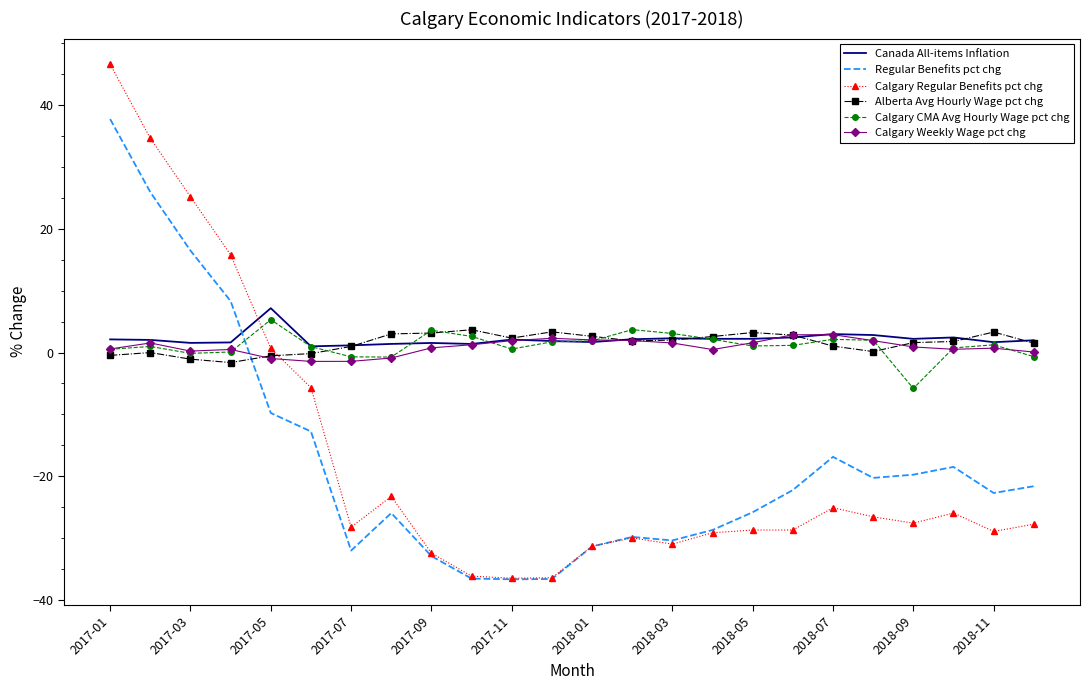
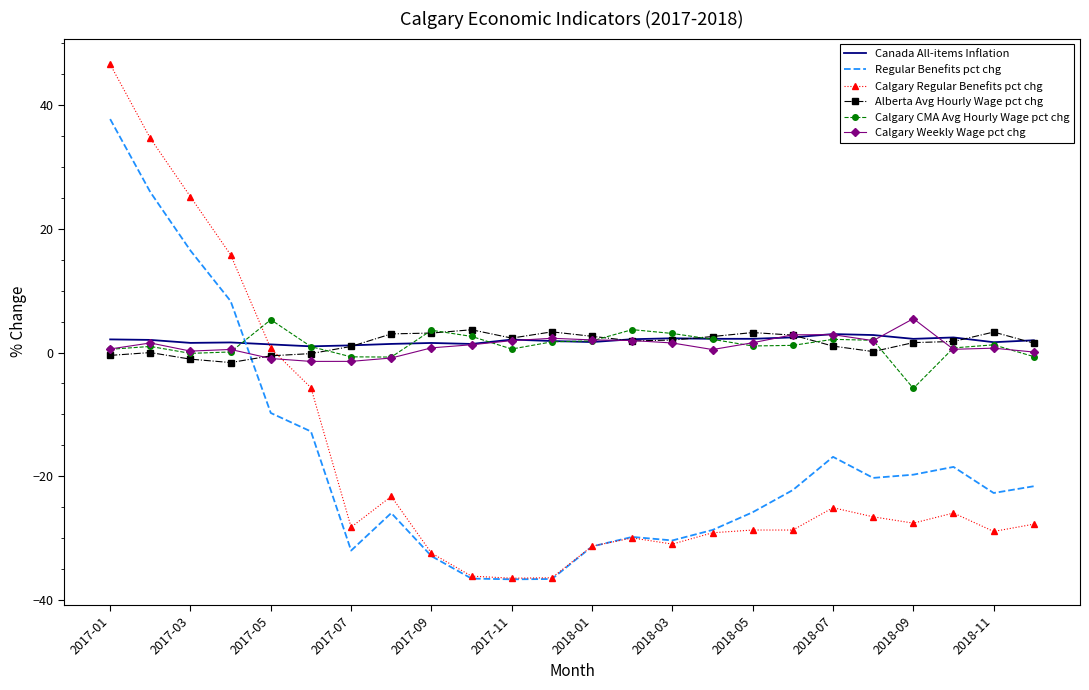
  {
    "Canada All-items Inflation": {
      "2017-01": 2,
      "2017-03": 2,
-     "2017-05": 7,
+     "2017-05": 1,
      "2017-09": 2,
      "2018-05": 2,
      "2018-09": 2,
      "2018-11": 2
    },
    "Regular Benefits pct chg": {
      "2017-01": 38,
      "2017-03": 16,
      "2017-05": -10,
      "2017-07": -32,
      "2017-09": -33,
      "2018-03": -30,
      "2018-05": -26,
      "2018-07": -17,
      "2018-09": -20,
      "2018-11": -23
    },
    "Calgary Regular Benefits pct chg": {
      "2017-01": 47,
      "2017-03": 25,
      "2017-05": 1,
      "2017-07": -28,
      "2017-09": -32,
      "2018-03": -31,
      "2018-05": -29,
      "2018-07": -25,
      "2018-09": -28,
      "2018-11": -29
    },
    "Alberta Avg Hourly Wage pct chg": {
      "2017-01": 0,
      "2017-03": -1,
      "2017-05": -1,
      "2017-09": 3,
      "2018-01": 3,
      "2018-05": 3,
      "2018-07": 1,
      "2018-09": 2,
      "2018-11": 3
    },
    "Calgary CMA Avg Hourly Wage pct chg": {
      "2017-05": 5,
      "2017-07": -1,
      "2017-09": 4,
      "2017-11": 1,
      "2018-03": 3,
      "2018-05": 1,
      "2018-07": 2,
      "2018-09": -6,
      "2018-11": 1
    },
    "Calgary Weekly Wage pct chg": {
      "2017-05": -1,
      "2017-07": -1,
      "2017-09": 1,
      "2018-03": 2,
      "2018-05": 2,
-     "2018-09": 1,
+     "2018-09": 5,
      "2018-11": 1
    }
  }
